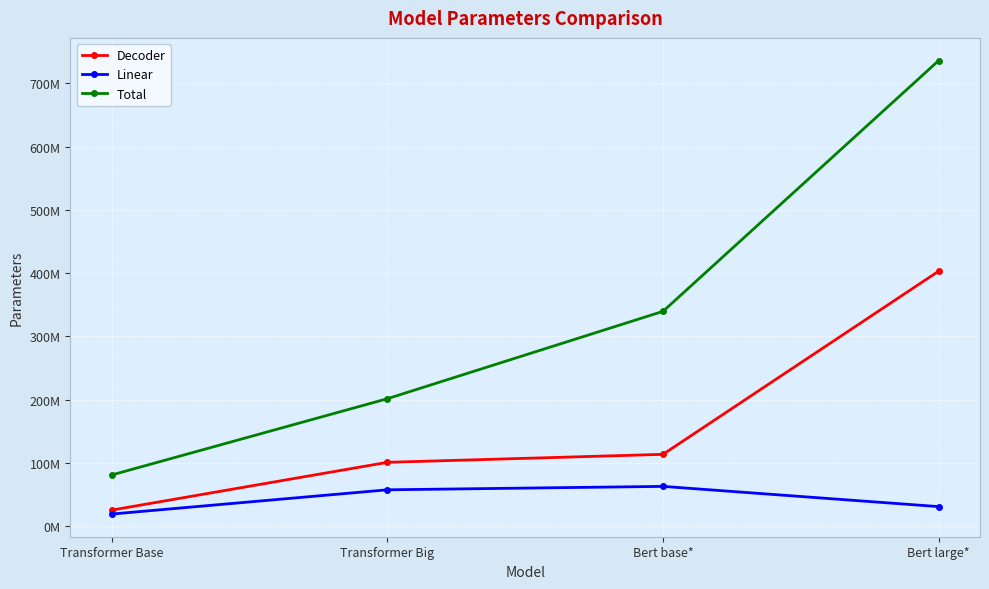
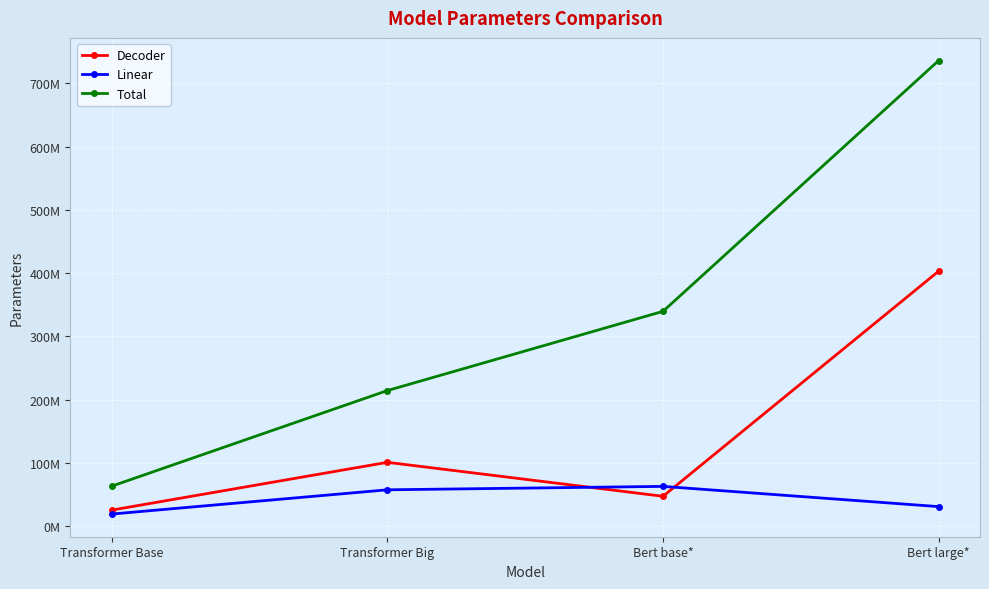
  {
    "Decoder": {
      "Transformer Base": 30000000,
      "Transformer Big": 100000000,
-     "Bert base*": 110000000,
+     "Bert base*": 50000000,
      "Bert large*": 400000000
    },
    "Linear": {
      "Transformer Base": 20000000,
      "Transformer Big": 60000000,
      "Bert base*": 60000000,
      "Bert large*": 30000000
    },
    "Total": {
-     "Transformer Base": 80000000,
-     "Transformer Big": 200000000,
+     "Transformer Base": 60000000,
+     "Transformer Big": 210000000,
      "Bert base*": 340000000,
      "Bert large*": 740000000
    }
  }
